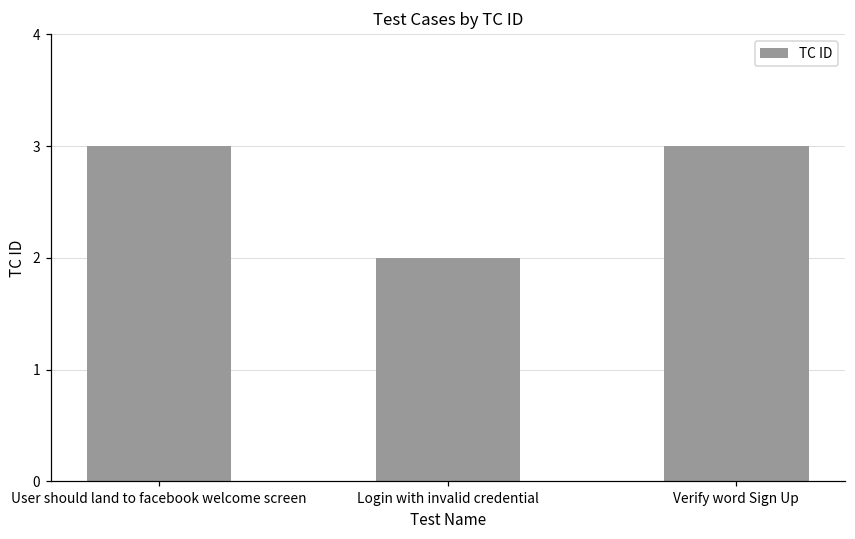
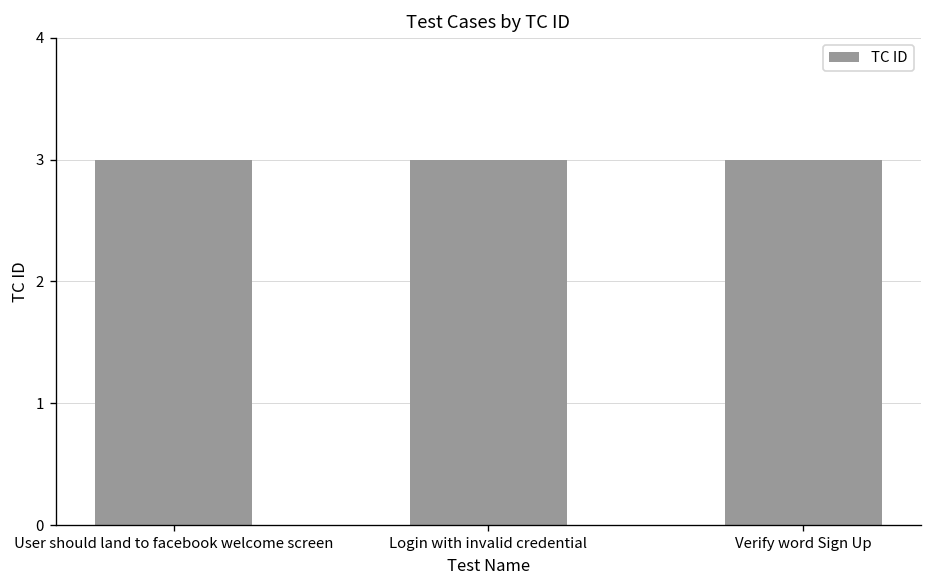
  {
    "User should land to facebook welcome screen": 3,
-   "Login with invalid credential": 2,
+   "Login with invalid credential": 3,
    "Verify word Sign Up": 3
  }
